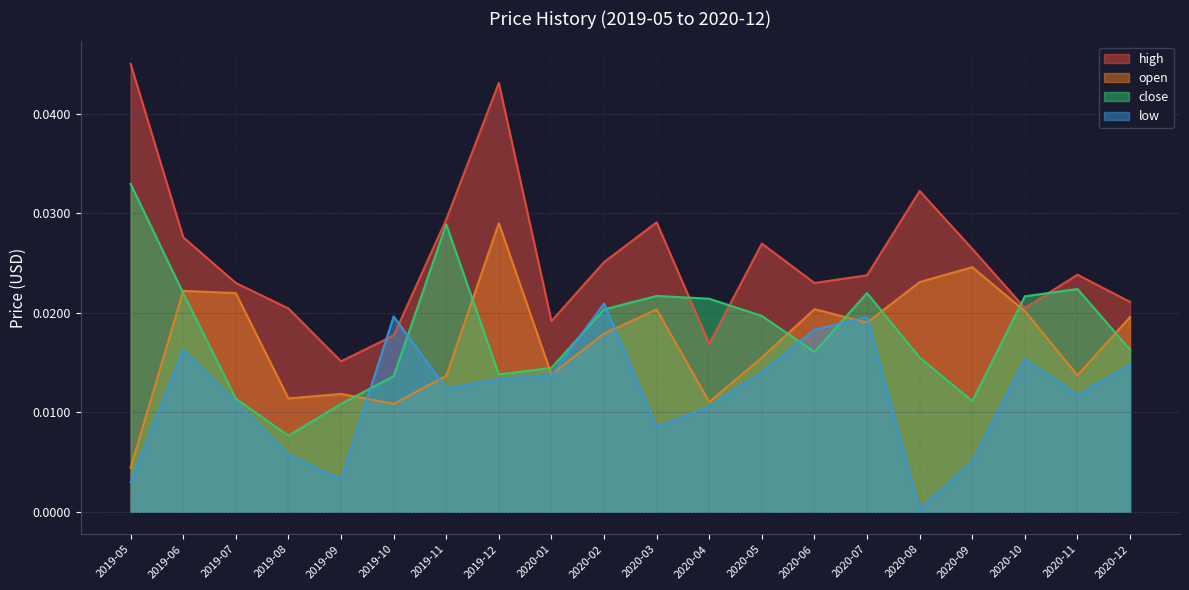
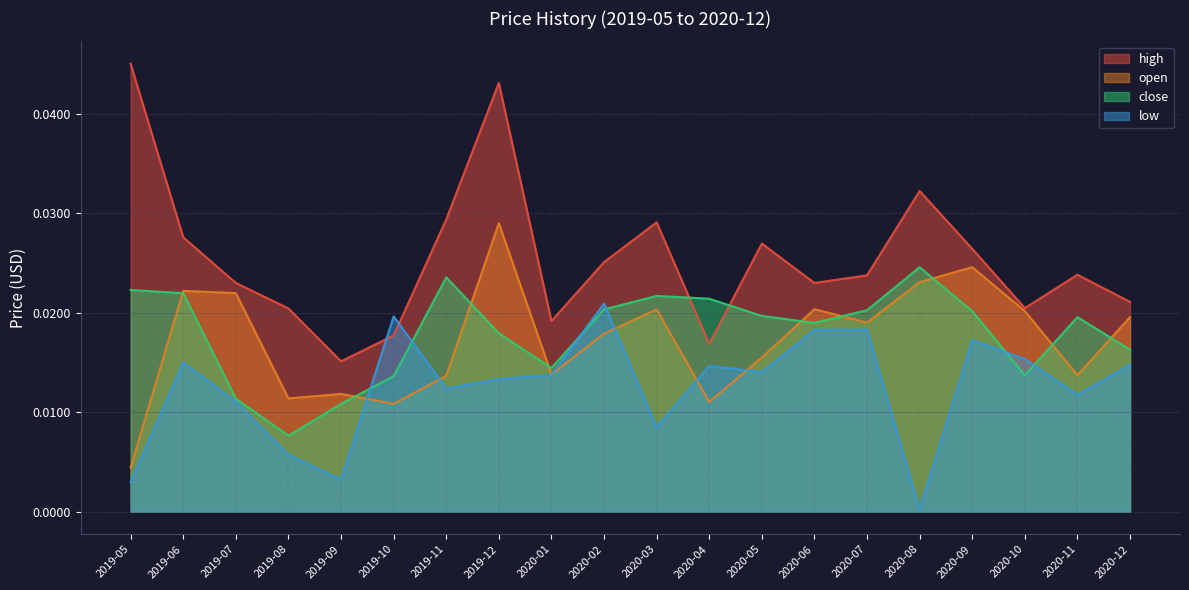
  {
    "close": {
-     "2019-05": 0.033,
+     "2019-05": 0.022,
      "2019-07": 0.011,
      "2019-08": 0.008,
      "2019-09": 0.011,
      "2019-10": 0.014,
-     "2019-11": 0.029,
-     "2019-12": 0.014,
+     "2019-11": 0.024,
+     "2019-12": 0.018,
      "2020-01": 0.014,
      "2020-02": 0.020,
      "2020-03": 0.022,
      "2020-04": 0.021,
      "2020-05": 0.020,
-     "2020-06": 0.016,
-     "2020-07": 0.022,
-     "2020-08": 0.016,
-     "2020-09": 0.011,
-     "2020-10": 0.022,
-     "2020-11": 0.022,
+     "2020-06": 0.019,
+     "2020-07": 0.020,
+     "2020-08": 0.025,
+     "2020-09": 0.020,
+     "2020-10": 0.014,
+     "2020-11": 0.020,
      "2020-12": 0.016
    },
    "low": {
      "2019-05": 0.003,
-     "2019-06": 0.016,
+     "2019-06": 0.015,
      "2019-07": 0.011,
      "2019-08": 0.006,
      "2019-09": 0.003,
      "2019-10": 0.020,
      "2019-11": 0.012,
      "2019-12": 0.013,
      "2020-02": 0.021,
      "2020-03": 0.009,
-     "2020-04": 0.011,
+     "2020-04": 0.015,
      "2020-05": 0.014,
      "2020-06": 0.018,
-     "2020-07": 0.020,
+     "2020-07": 0.018,
      "2020-08": 0.000,
-     "2020-09": 0.005,
+     "2020-09": 0.017,
      "2020-10": 0.015,
      "2020-11": 0.012,
      "2020-12": 0.015
    }
  }
